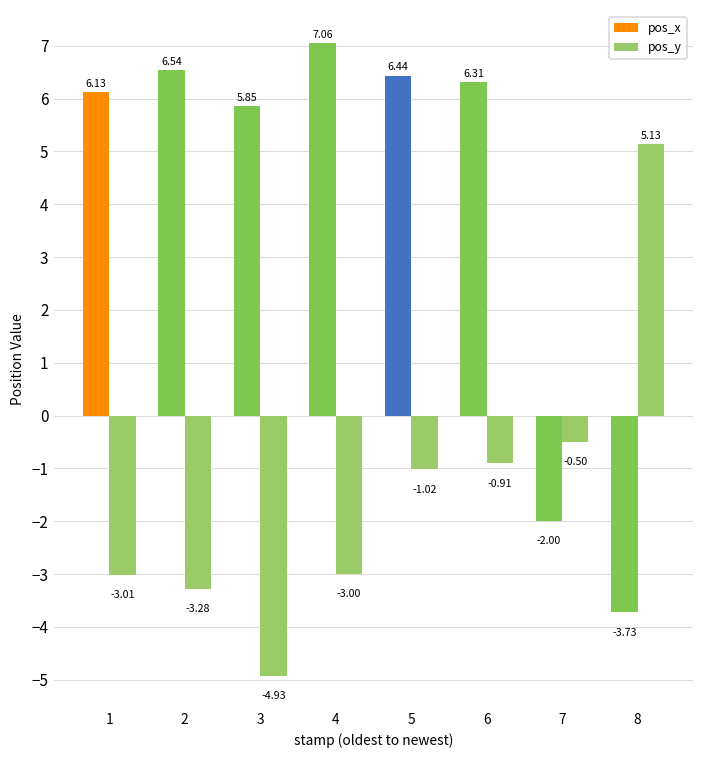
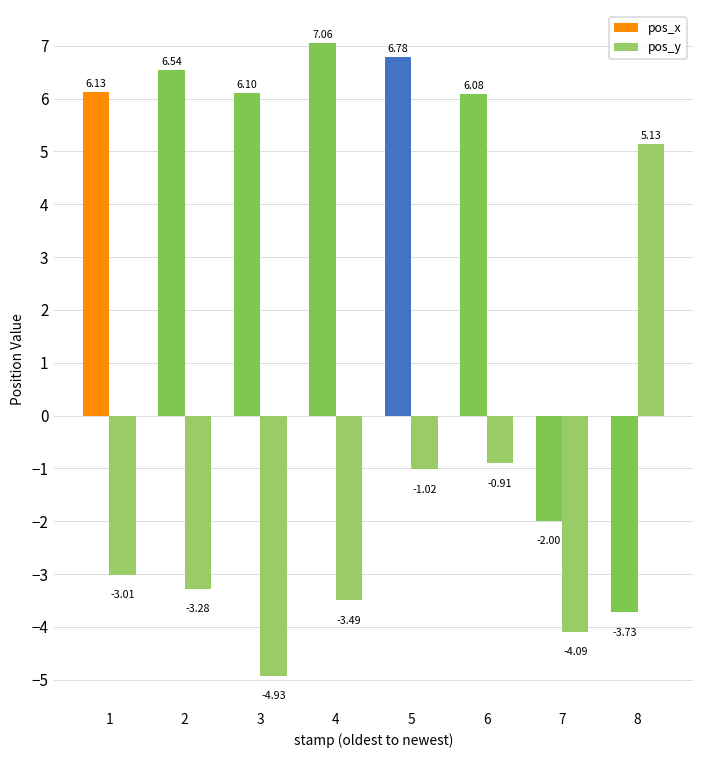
  {
    "pos_x": {
      "1": 6.13,
      "2": 6.54,
-     "3": 5.85,
+     "3": 6.10,
      "4": 7.06,
-     "5": 6.44,
-     "6": 6.31,
+     "5": 6.78,
+     "6": 6.08,
      "7": -2.00,
      "8": -3.73
    },
    "pos_y": {
      "1": -3.01,
      "2": -3.28,
      "3": -4.93,
-     "4": -3.00,
+     "4": -3.49,
      "5": -1.02,
      "6": -0.91,
-     "7": -0.50,
+     "7": -4.09,
      "8": 5.13
    }
  }
